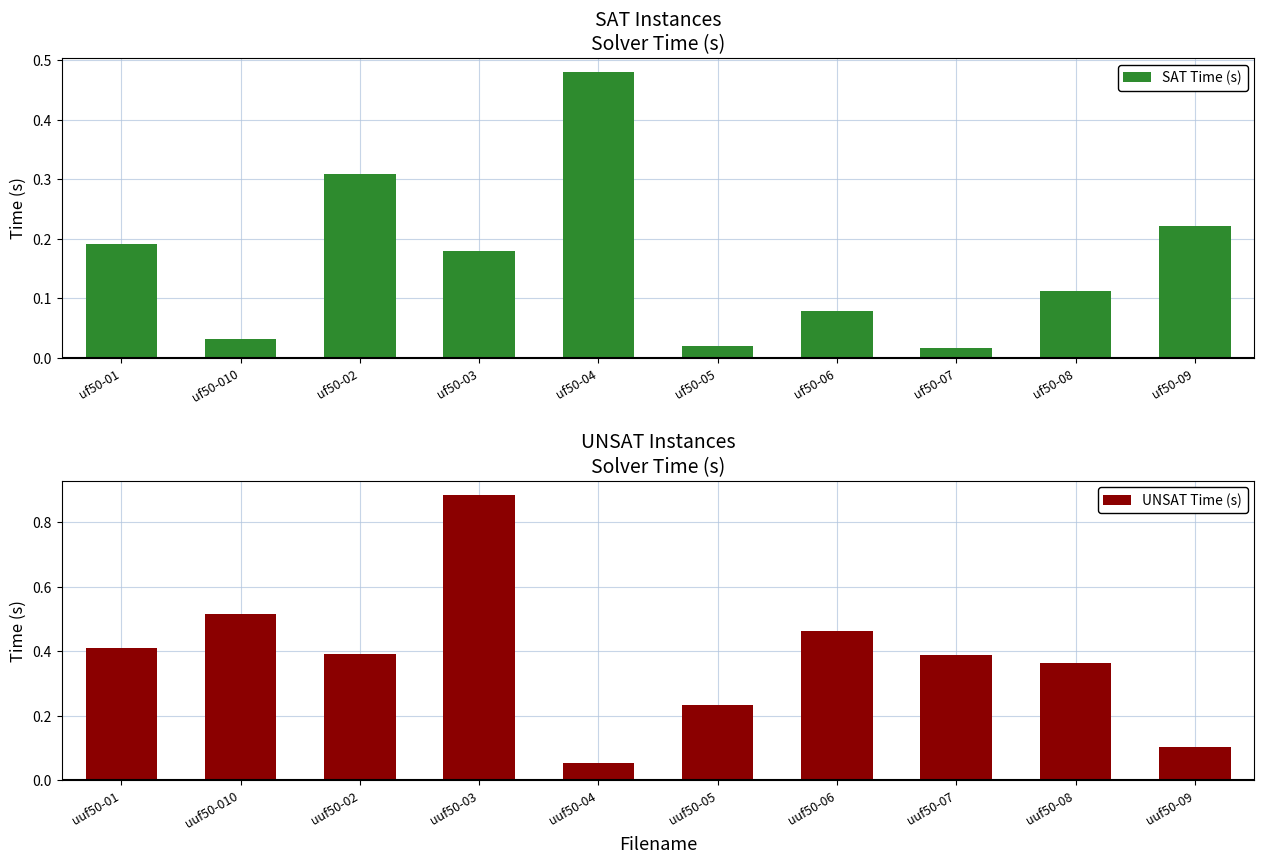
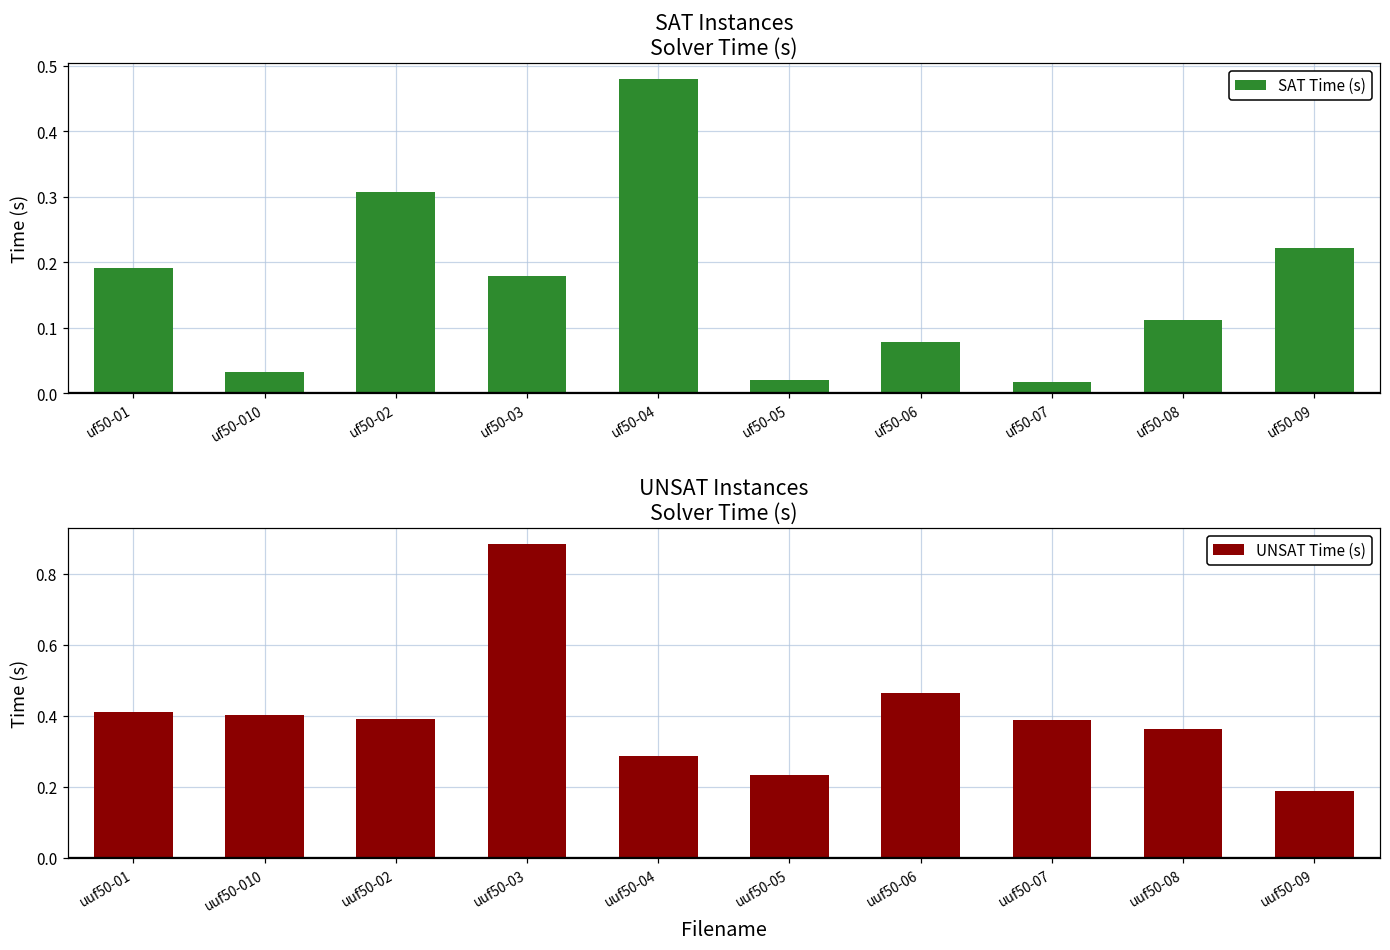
  {
    "SAT Instances Solver Time (s)": {
      "uf50-01": 0.19,
      "uf50-010": 0.03,
      "uf50-02": 0.31,
      "uf50-03": 0.18,
      "uf50-04": 0.48,
      "uf50-05": 0.02,
      "uf50-06": 0.08,
      "uf50-07": 0.02,
      "uf50-08": 0.11,
      "uf50-09": 0.22
    },
    "UNSAT Instances Solver Time (s)": {
      "uuf50-01": 0.41,
-     "uuf50-010": 0.51,
+     "uuf50-010": 0.40,
      "uuf50-02": 0.39,
      "uuf50-03": 0.88,
-     "uuf50-04": 0.05,
+     "uuf50-04": 0.29,
      "uuf50-05": 0.23,
      "uuf50-06": 0.46,
      "uuf50-07": 0.39,
      "uuf50-08": 0.36,
-     "uuf50-09": 0.10
+     "uuf50-09": 0.19
    }
  }
